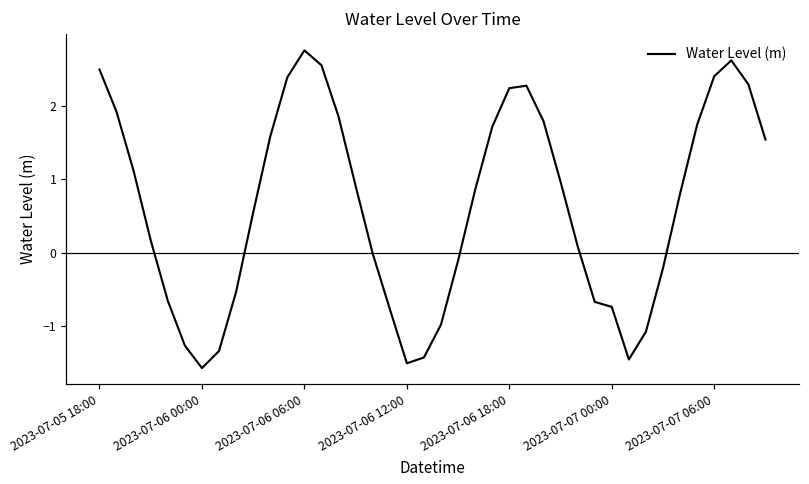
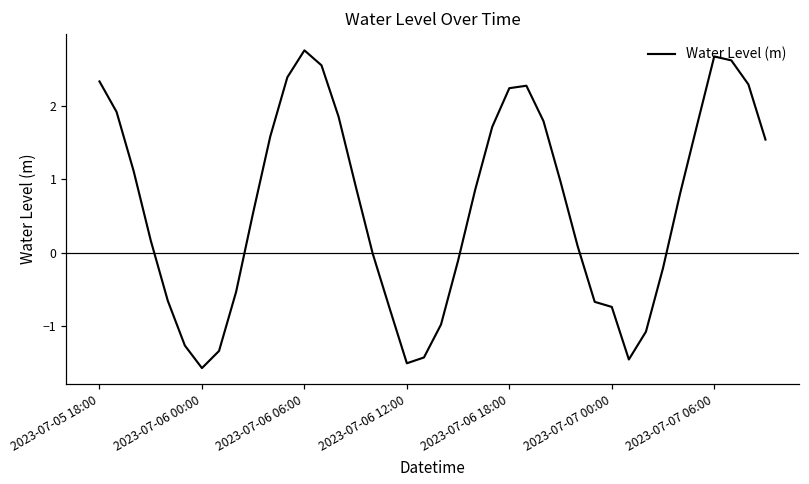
  {
-   "2023-07-05 18:00": 2.5,
+   "2023-07-05 18:00": 2.3,
    "2023-07-06 00:00": -1.6,
    "2023-07-06 06:00": 2.8,
    "2023-07-06 12:00": -1.5,
    "2023-07-06 18:00": 2.2,
    "2023-07-07 00:00": -0.7,
-   "2023-07-07 06:00": 2.4
+   "2023-07-07 06:00": 2.7
  }
